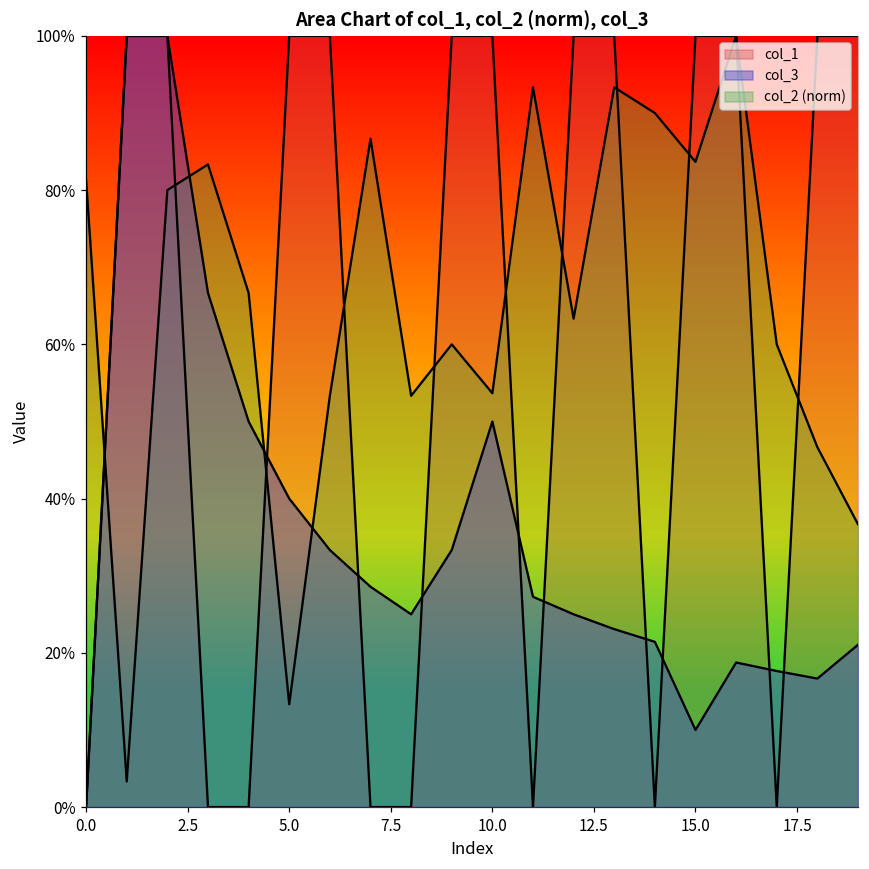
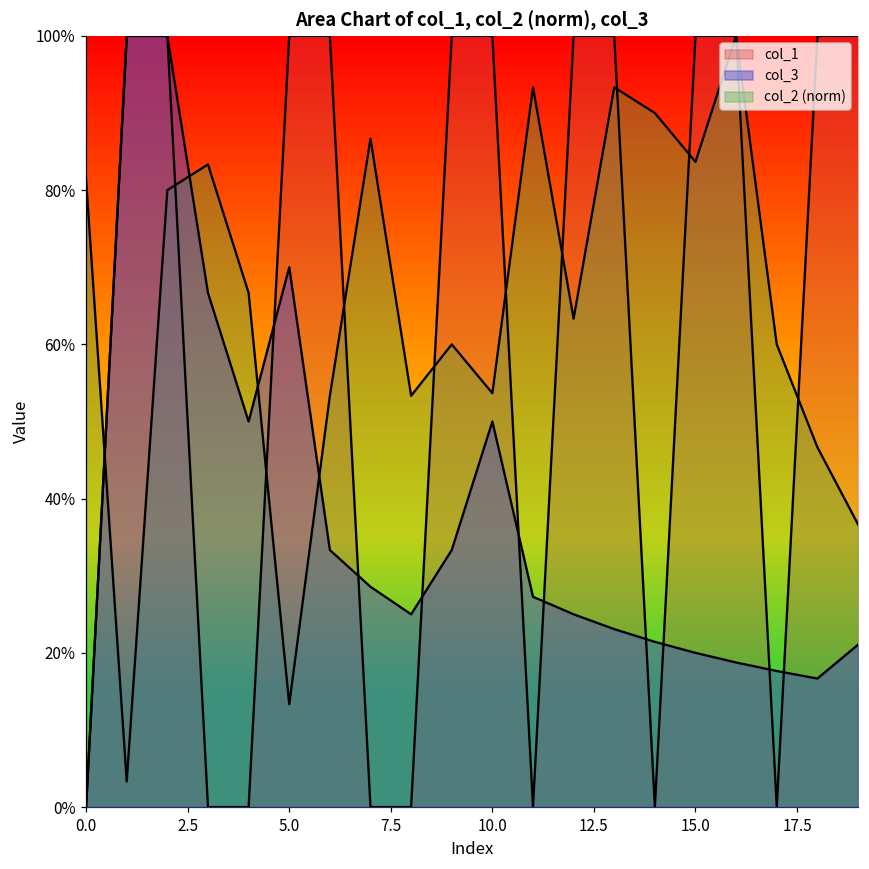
  {
    "col_1": {
      "5.0": "100%",
      "10.0": "100%",
      "15.0": "100%"
    },
    "col_3": {
-     "5.0": "40%",
+     "5.0": "70%",
      "10.0": "50%",
-     "15.0": "10%"
+     "15.0": "20%"
    },
    "col_2 (norm)": {
      "0.0": "81%",
      "5.0": "13%",
      "10.0": "54%",
      "15.0": "84%"
    }
  }
